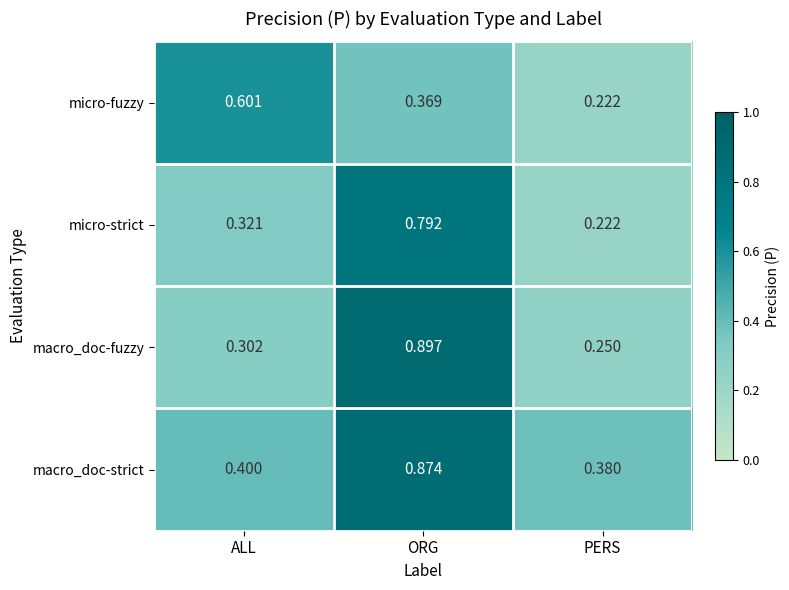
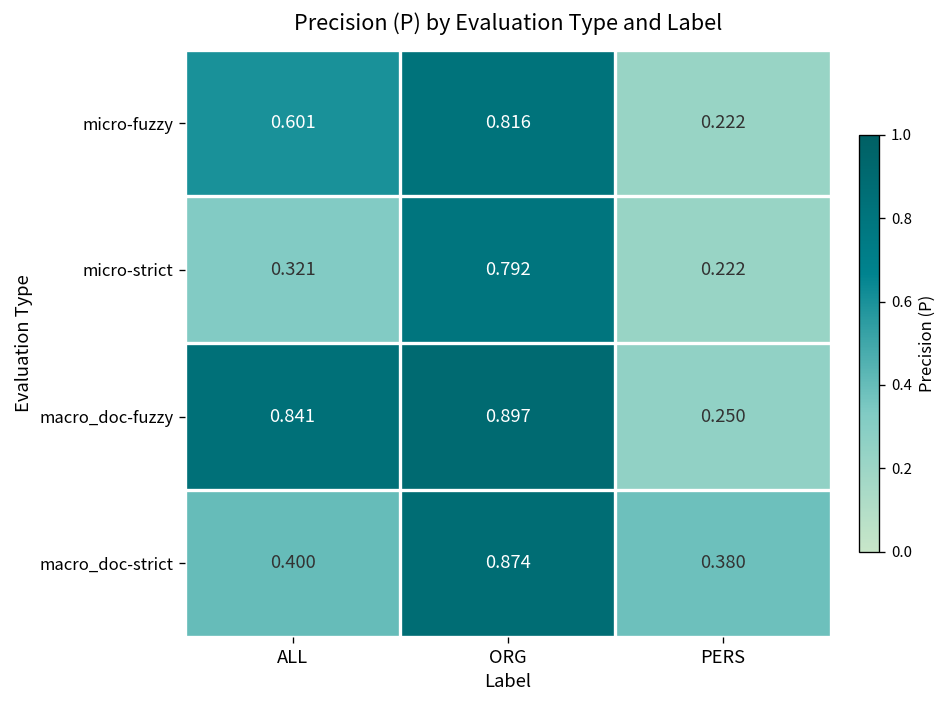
  {
    "micro-fuzzy": {
      "ALL": 0.601,
-     "ORG": 0.369,
+     "ORG": 0.816,
      "PERS": 0.222
    },
    "micro-strict": {
      "ALL": 0.321,
      "ORG": 0.792,
      "PERS": 0.222
    },
    "macro_doc-fuzzy": {
-     "ALL": 0.302,
+     "ALL": 0.841,
      "ORG": 0.897,
      "PERS": 0.250
    },
    "macro_doc-strict": {
      "ALL": 0.400,
      "ORG": 0.874,
      "PERS": 0.380
    }
  }
